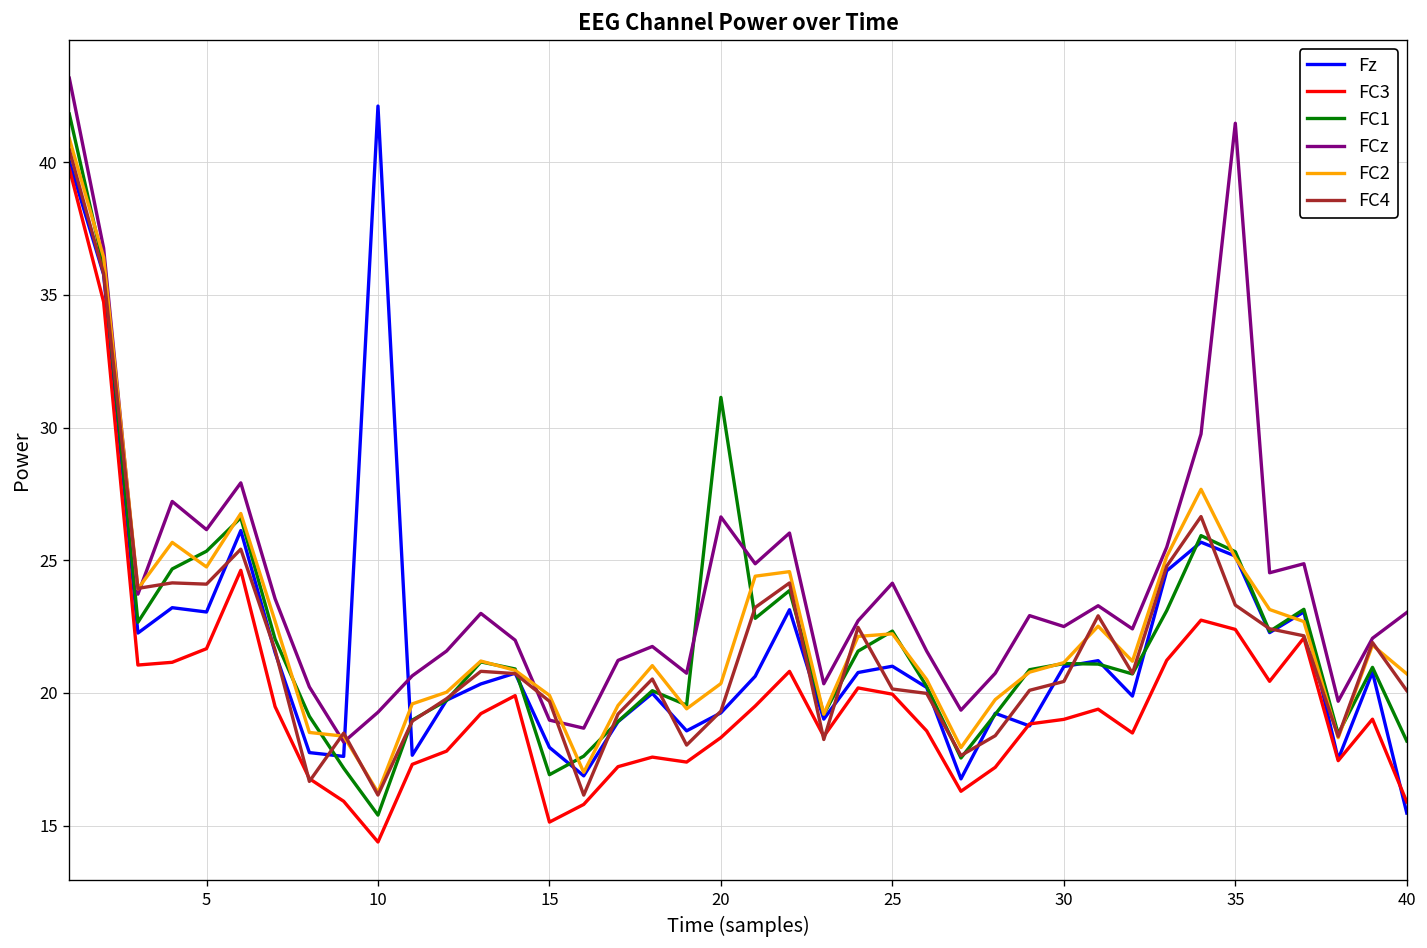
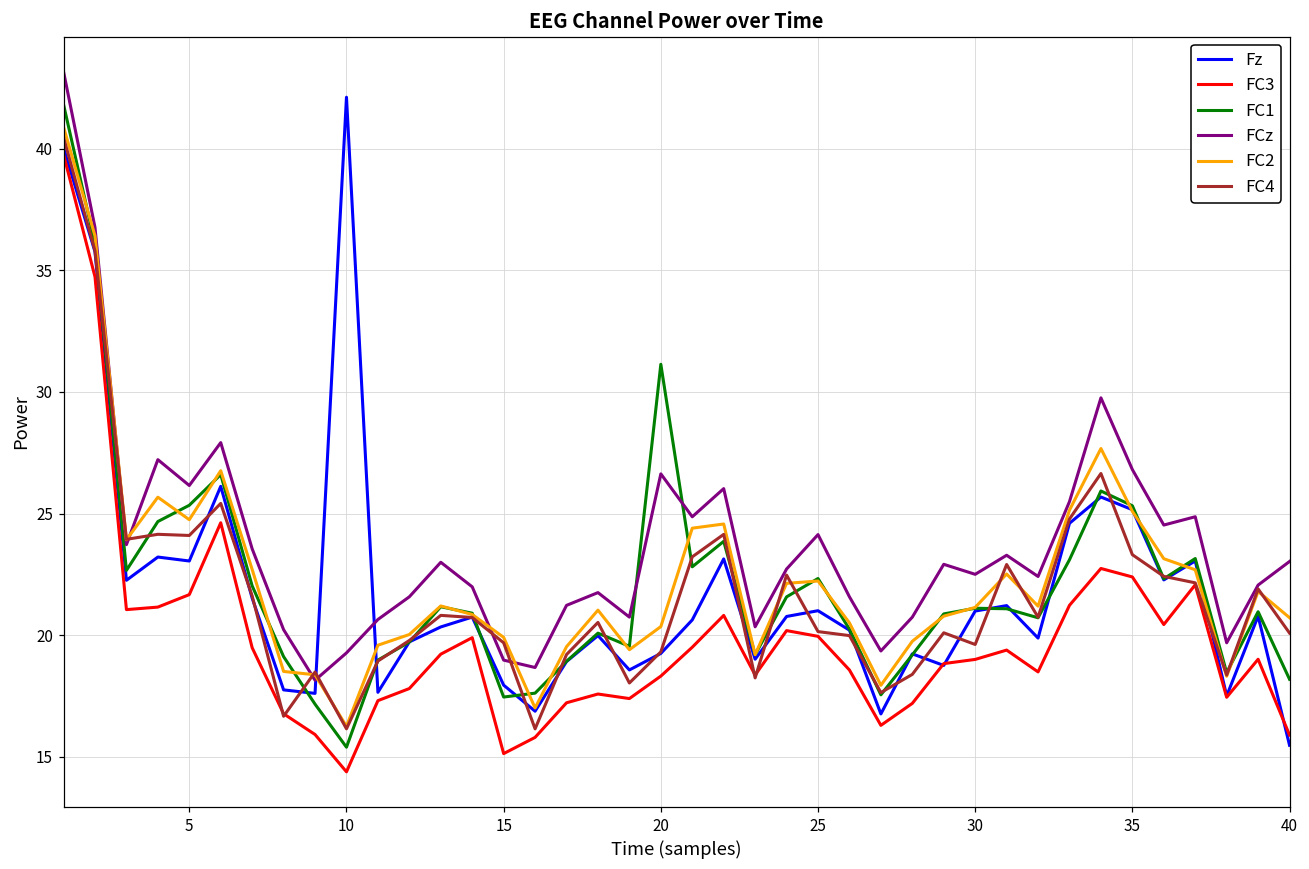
  {
    "Fz": {
      "5": 23.1,
      "10": 42.1,
      "15": 17.9,
      "25": 21.0,
      "40": 15.5
    },
    "FC3": {
      "5": 21.7,
      "10": 14.4,
      "15": 15.1,
      "20": 18.3,
      "25": 20.0,
      "30": 19.0,
      "35": 22.4,
      "40": 15.9
    },
    "FC1": {
      "5": 25.3,
      "10": 15.4,
-     "15": 16.9,
+     "15": 17.5,
      "20": 31.1,
      "35": 25.3,
      "40": 18.2
    },
    "FCz": {
      "5": 26.2,
      "10": 19.3,
      "15": 19.0,
      "20": 26.6,
      "25": 24.1,
      "30": 22.5,
-     "35": 41.5,
+     "35": 26.8,
      "40": 23.0
    },
    "FC2": {
      "5": 24.7,
      "15": 19.9,
      "20": 20.4,
      "40": 20.7
    },
    "FC4": {
      "5": 24.1,
      "15": 19.7,
      "25": 20.1,
-     "30": 20.4,
+     "30": 19.6,
      "35": 23.3,
      "40": 20.1
    }
  }
